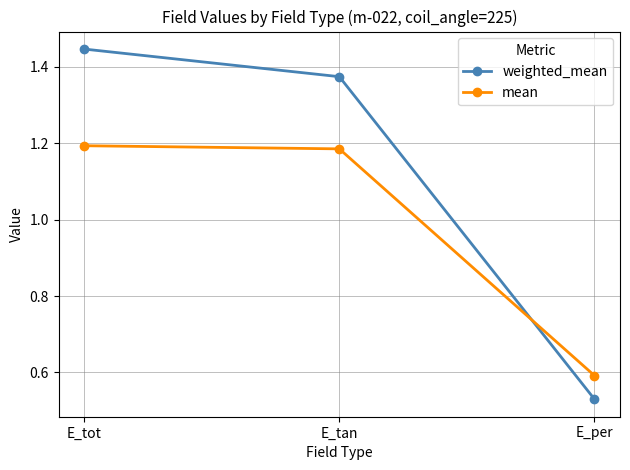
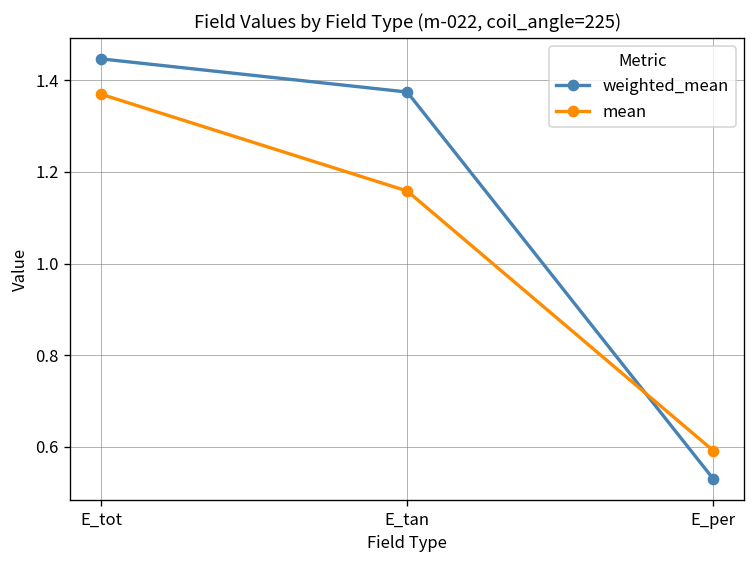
  {
    "weighted_mean": {
      "E_tot": 1.45,
      "E_tan": 1.37,
      "E_per": 0.53
    },
    "mean": {
-     "E_tot": 1.19,
-     "E_tan": 1.19,
+     "E_tot": 1.37,
+     "E_tan": 1.16,
      "E_per": 0.59
    }
  }
